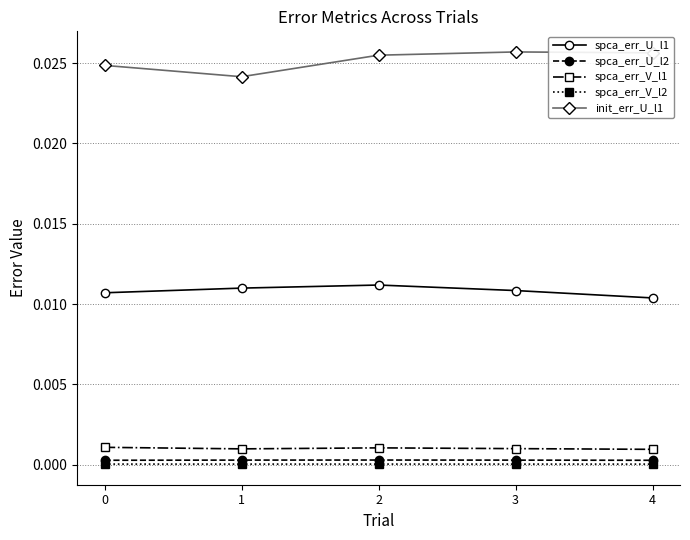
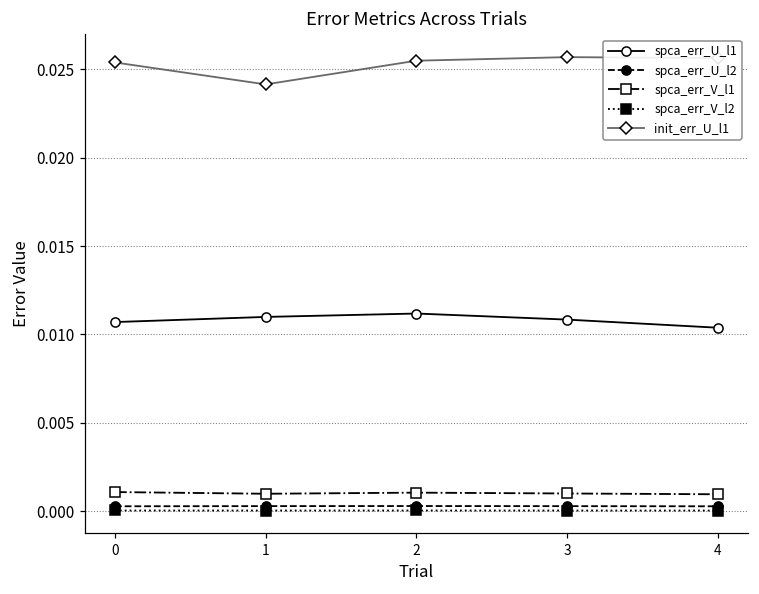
  {
    "init_err_U_l1": {
-     "0": 0.0249,
+     "0": 0.0254,
      "1": 0.0242,
      "2": 0.0255,
      "3": 0.0257
    }
  }
